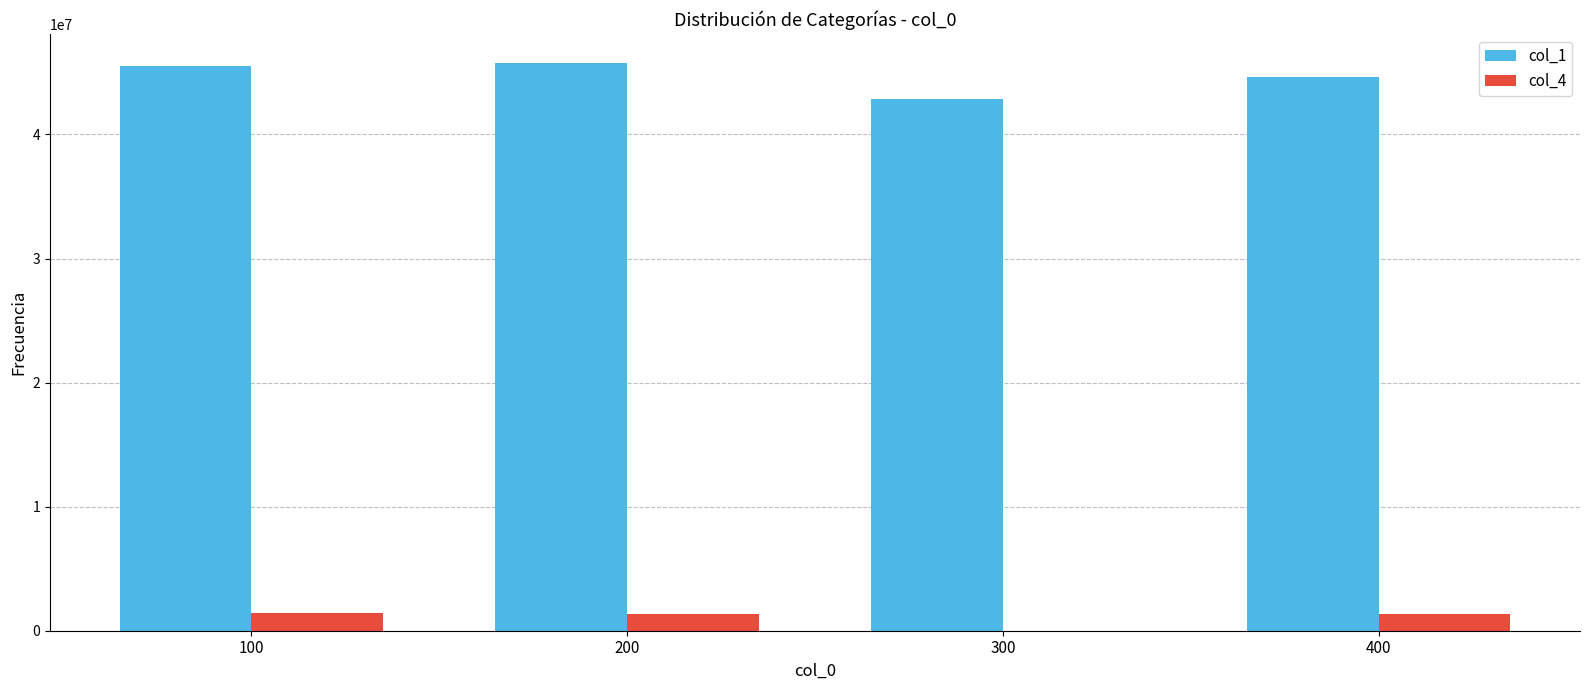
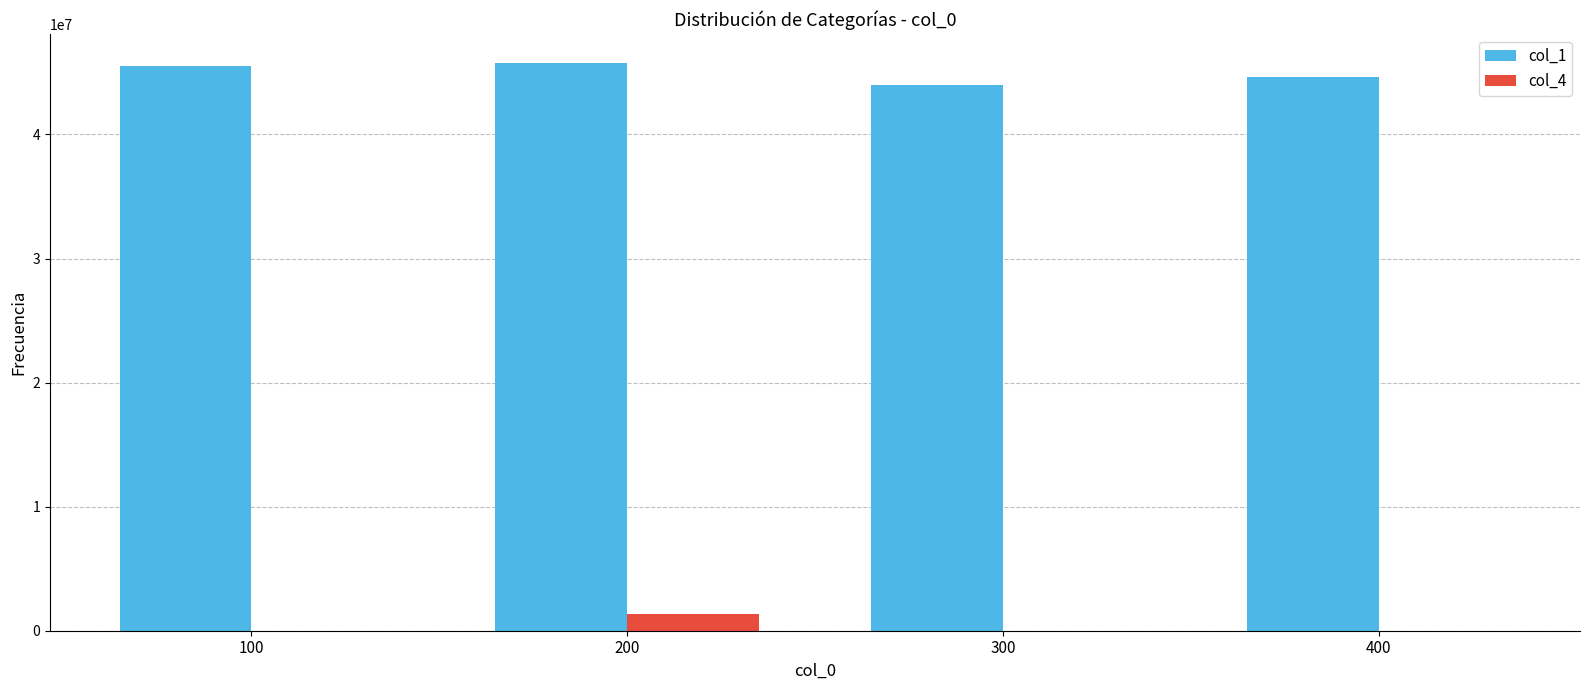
  {
    "col_1": {
      "100": 45500000,
      "200": 45800000,
-     "300": 42900000,
+     "300": 44000000,
      "400": 44600000
    },
    "col_4": {
-     "100": 1400000,
+     "100": 0,
      "200": 1300000,
-     "400": 1300000
+     "400": 0
    }
  }
